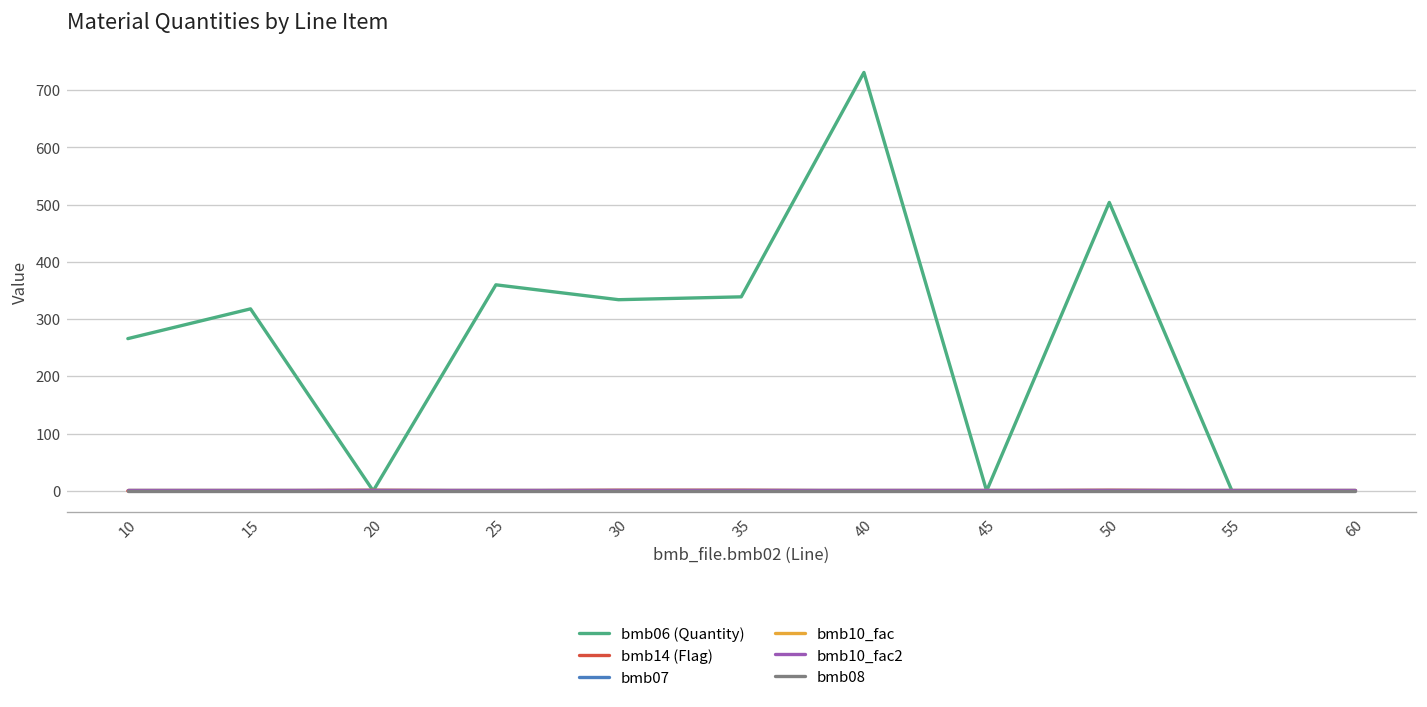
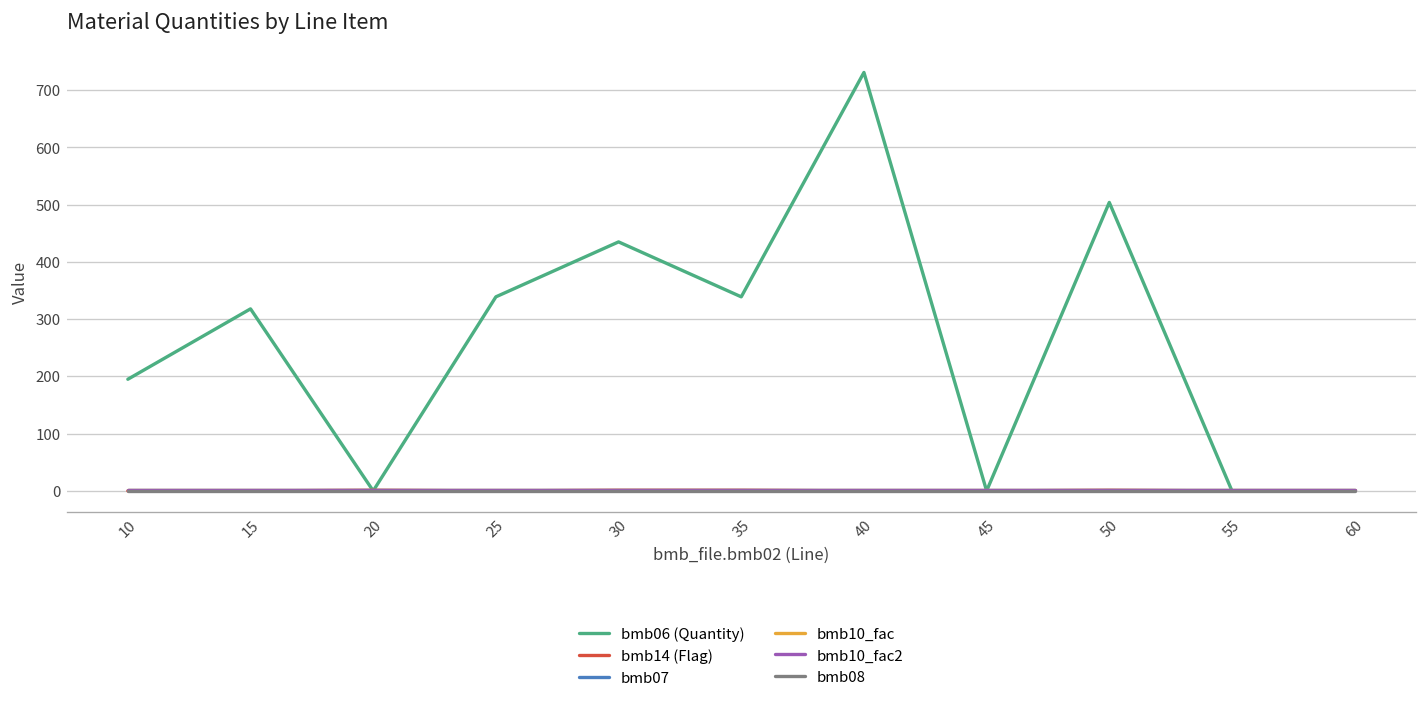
  {
    "bmb06 (Quantity)": {
-     "10": 270,
+     "10": 200,
      "15": 320,
-     "25": 360,
-     "30": 330,
+     "25": 340,
+     "30": 440,
      "35": 340,
      "40": 730,
      "50": 500
    }
  }
